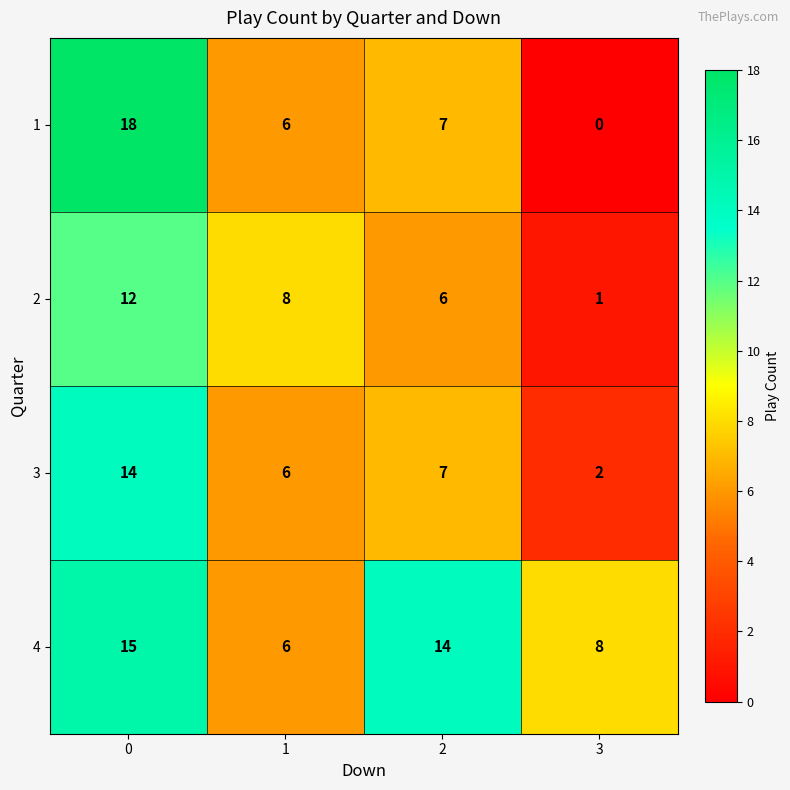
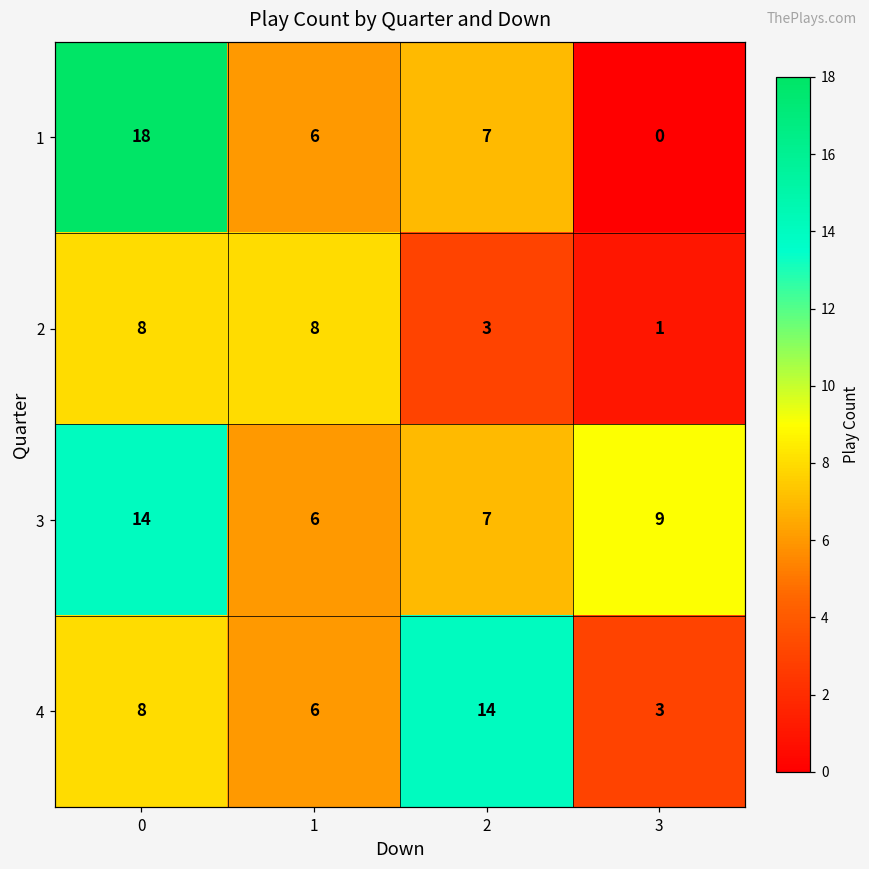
  {
    "1": {
      "0": 18,
      "1": 6,
      "2": 7,
      "3": 0
    },
    "2": {
-     "0": 12,
+     "0": 8,
      "1": 8,
-     "2": 6,
+     "2": 3,
      "3": 1
    },
    "3": {
      "0": 14,
      "1": 6,
      "2": 7,
-     "3": 2
+     "3": 9
    },
    "4": {
-     "0": 15,
+     "0": 8,
      "1": 6,
      "2": 14,
-     "3": 8
+     "3": 3
    }
  }
